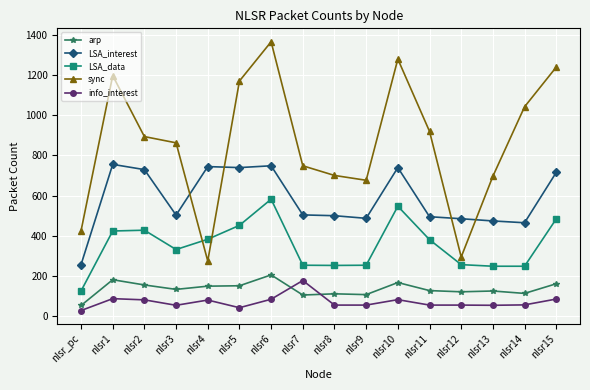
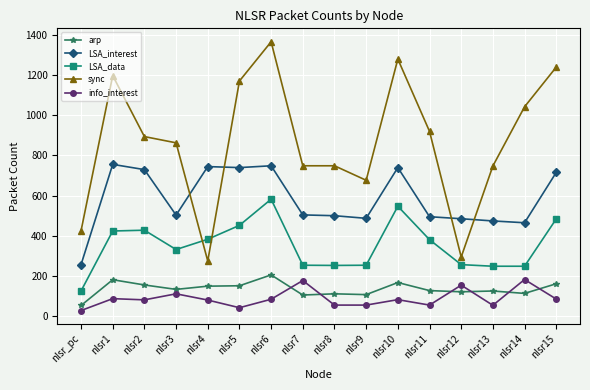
  {
    "sync": {
      "nlsr_pc": 430,
      "nlsr2": 890,
      "nlsr3": 860,
      "nlsr4": 280,
      "nlsr5": 1170,
      "nlsr6": 1360,
      "nlsr7": 750,
-     "nlsr8": 700,
+     "nlsr8": 750,
      "nlsr9": 680,
      "nlsr10": 1280,
      "nlsr11": 920,
      "nlsr12": 300,
-     "nlsr13": 700,
+     "nlsr13": 750,
      "nlsr14": 1040,
      "nlsr15": 1240
    },
    "info_interest": {
      "nlsr_pc": 30,
      "nlsr1": 90,
      "nlsr2": 80,
-     "nlsr3": 60,
+     "nlsr3": 110,
      "nlsr4": 80,
      "nlsr5": 40,
      "nlsr6": 90,
      "nlsr7": 180,
      "nlsr8": 60,
      "nlsr9": 60,
      "nlsr10": 80,
      "nlsr11": 60,
-     "nlsr12": 60,
+     "nlsr12": 160,
      "nlsr13": 60,
-     "nlsr14": 60,
+     "nlsr14": 180,
      "nlsr15": 90
    }
  }
